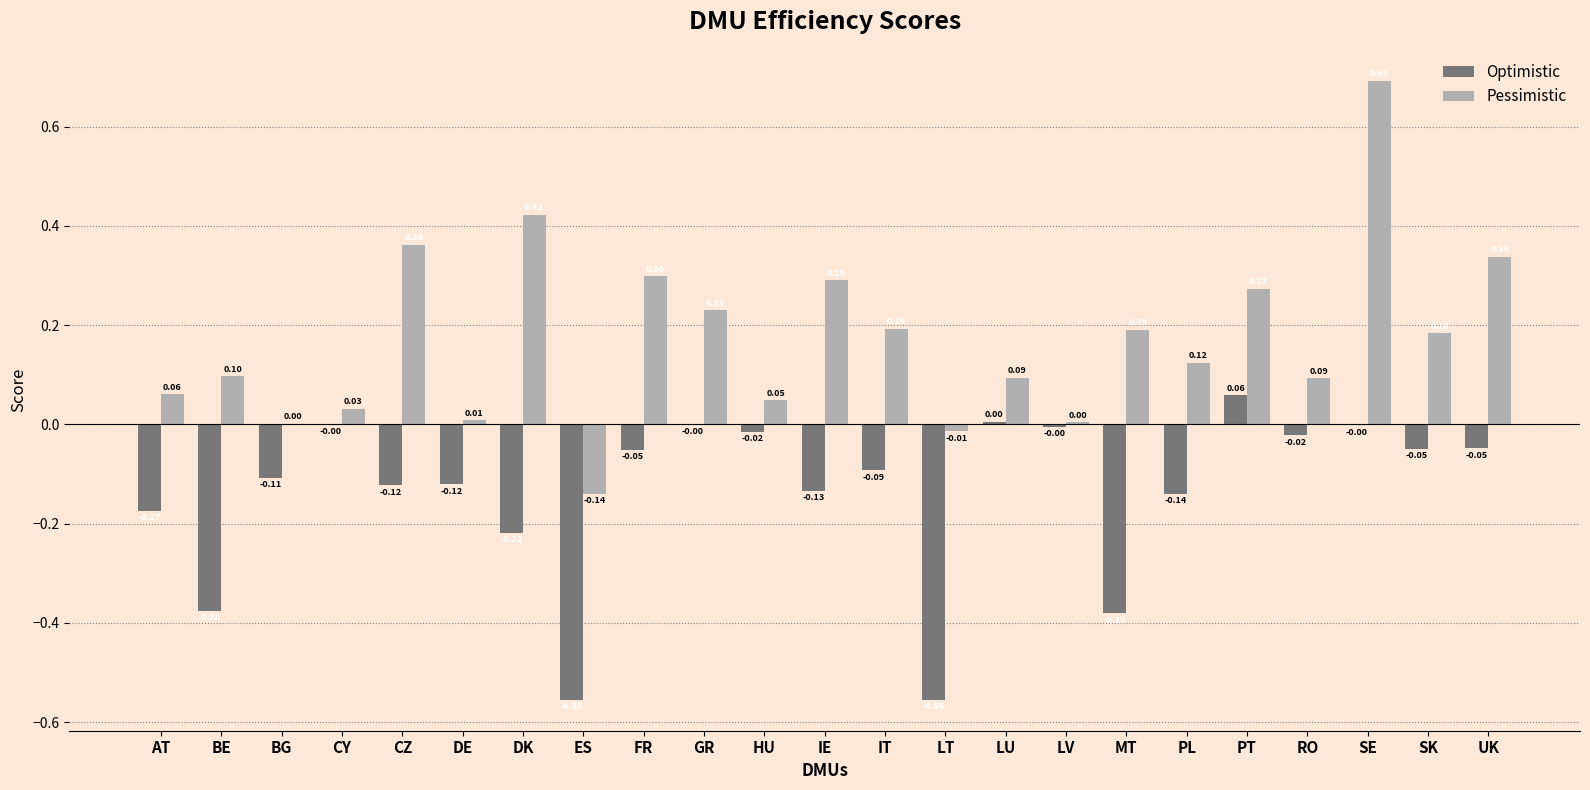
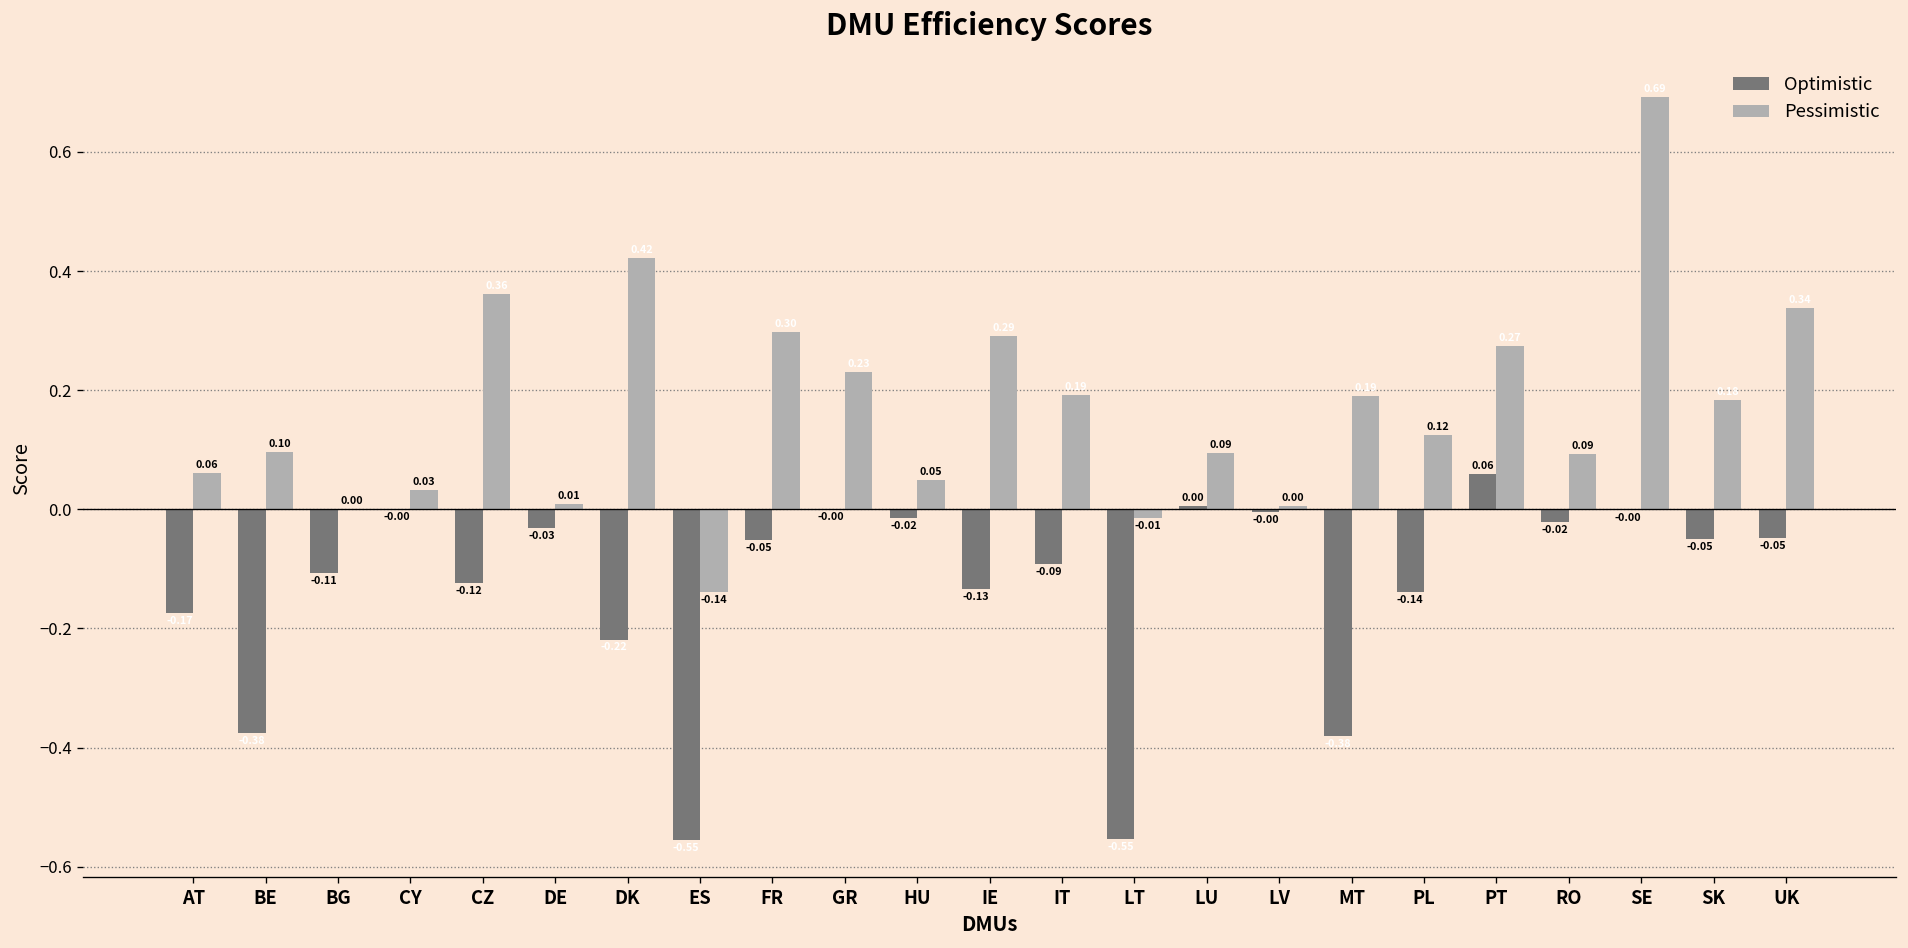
  {
    "Optimistic": {
      "BG": -0.11,
      "CY": -0.00,
      "CZ": -0.12,
-     "DE": -0.12,
+     "DE": -0.03,
      "FR": -0.05,
      "GR": -0.00,
      "HU": -0.02,
      "IE": -0.13,
      "IT": -0.09,
      "LU": 0.00,
      "LV": -0.00,
      "PL": -0.14,
      "PT": 0.06,
      "RO": -0.02,
      "SE": -0.00,
      "SK": -0.05,
      "UK": -0.05
    },
    "Pessimistic": {
      "AT": 0.06,
      "BE": 0.10,
      "BG": 0.00,
      "CY": 0.03,
      "DE": 0.01,
      "ES": -0.14,
      "HU": 0.05,
      "LT": -0.01,
      "LU": 0.09,
      "LV": 0.00,
      "PL": 0.12,
      "RO": 0.09
    }
  }
